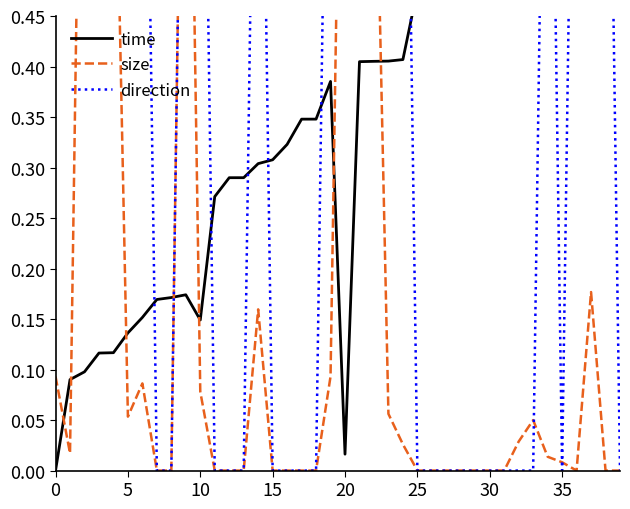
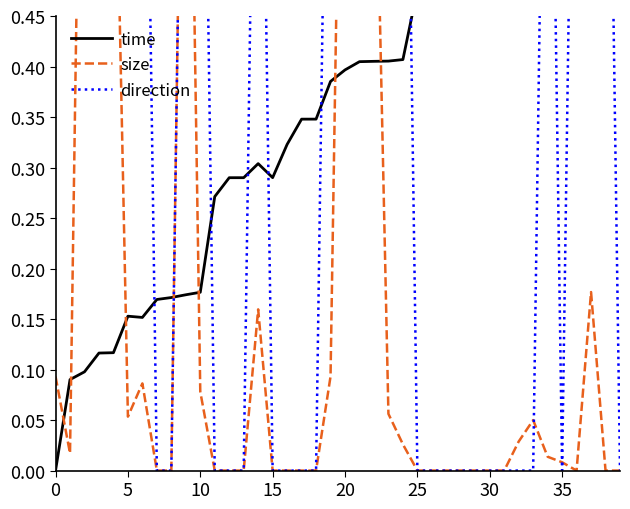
  {
    "time": {
      "0": 0.000,
-     "5": 0.136,
-     "10": 0.149,
-     "15": 0.308,
-     "20": 0.016
+     "5": 0.153,
+     "10": 0.177,
+     "15": 0.290,
+     "20": 0.397
    },
    "size": {
      "0": 0.093,
      "5": 0.053,
      "10": 0.078,
      "35": 0.008
    },
    "direction": {
      "35": 0.000
    }
  }
